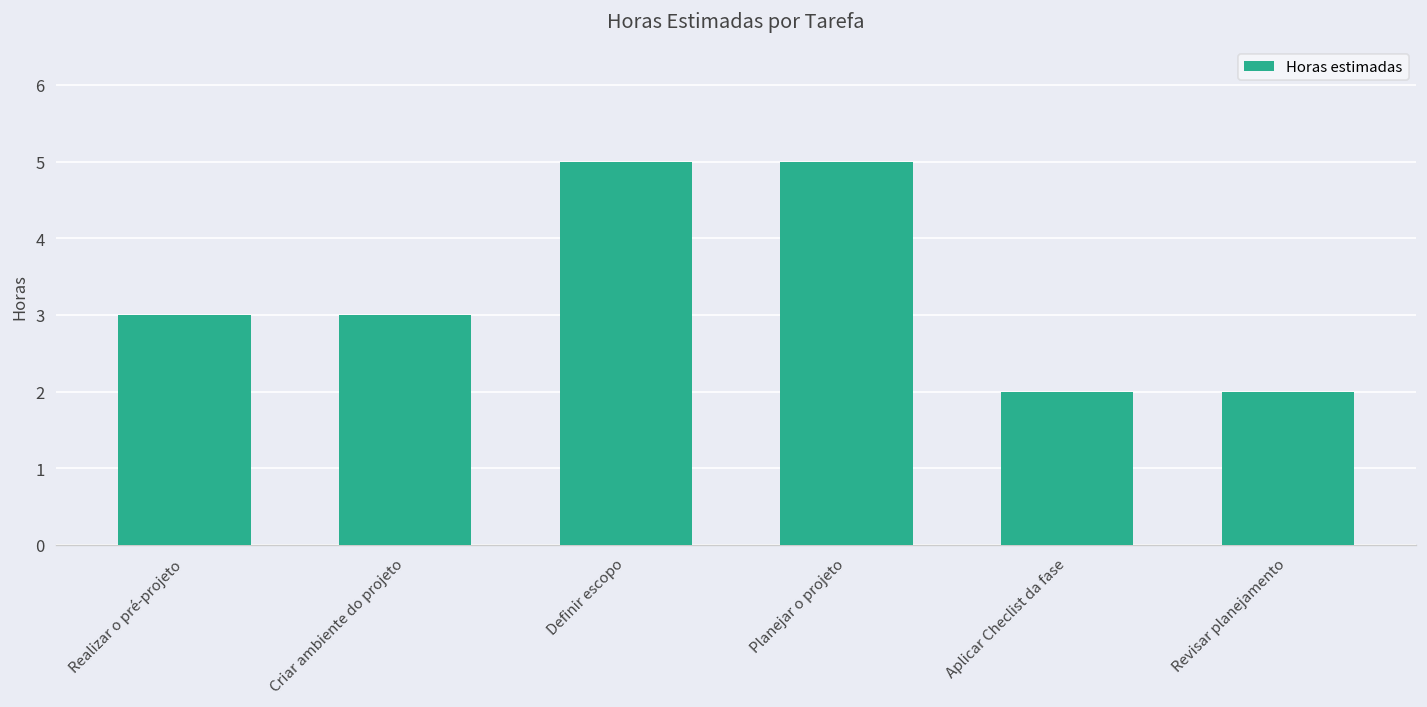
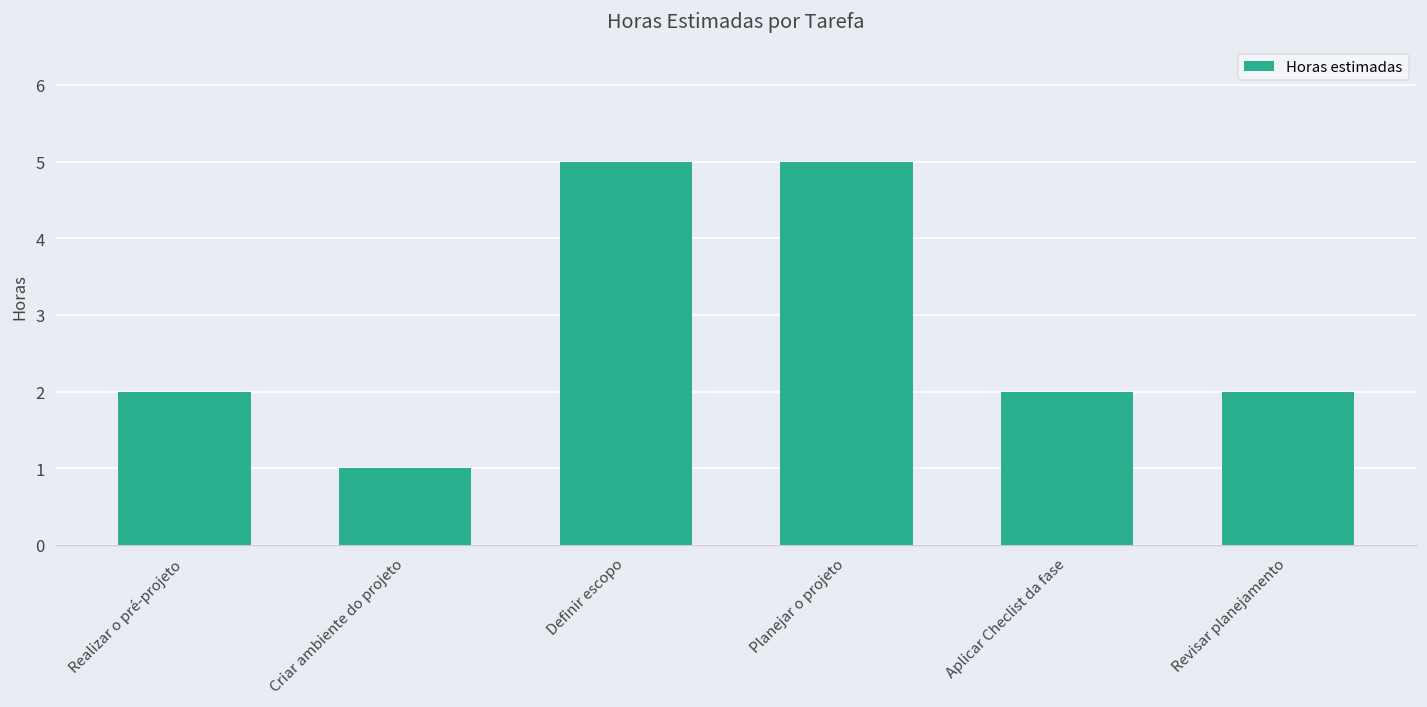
  {
-   "Realizar o pré-projeto": 3,
-   "Criar ambiente do projeto": 3,
+   "Realizar o pré-projeto": 2,
+   "Criar ambiente do projeto": 1,
    "Definir escopo": 5,
    "Planejar o projeto": 5,
    "Aplicar Checlist da fase": 2,
    "Revisar planejamento": 2
  }
